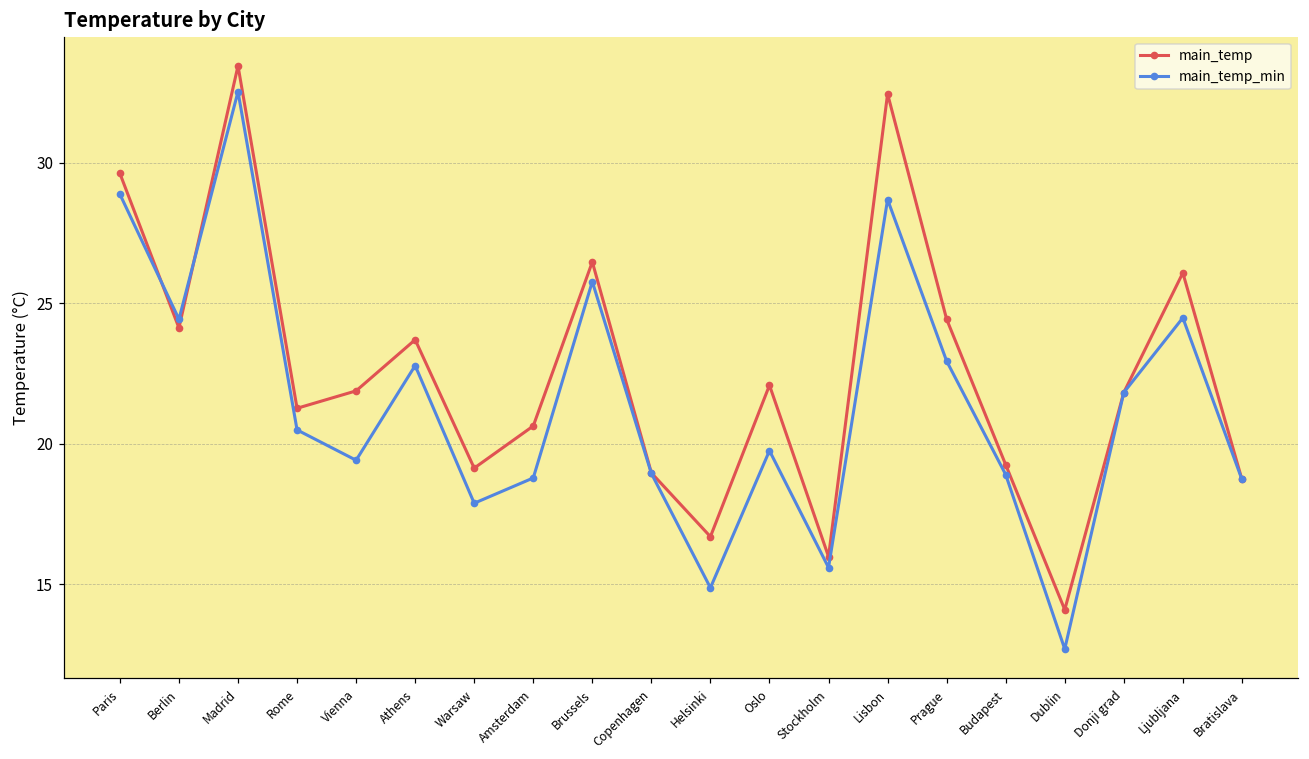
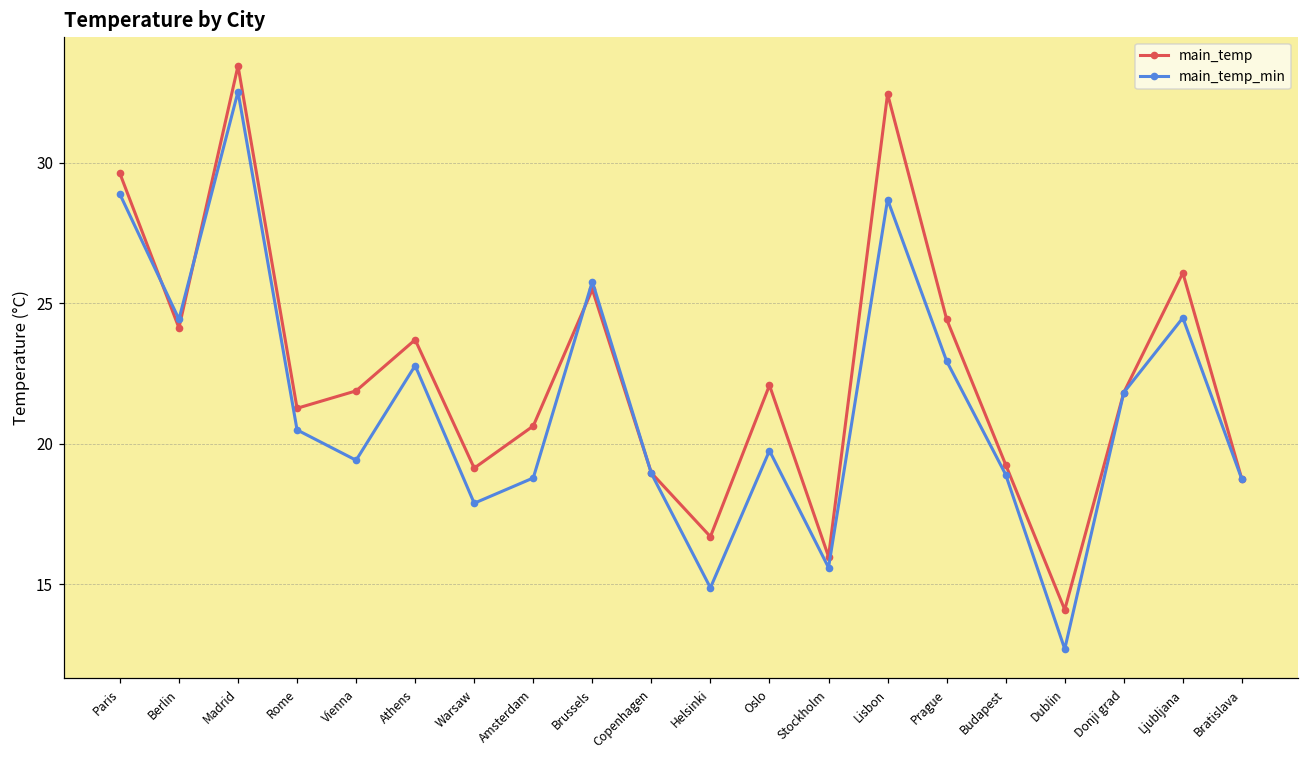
  {
    "main_temp": {
      "Paris": 29.6,
      "Berlin": 24.1,
      "Madrid": 33.5,
      "Rome": 21.3,
      "Vienna": 21.9,
      "Athens": 23.7,
      "Warsaw": 19.1,
      "Amsterdam": 20.6,
-     "Brussels": 26.5,
+     "Brussels": 25.5,
      "Helsinki": 16.7,
      "Oslo": 22.1,
      "Stockholm": 16.0,
      "Lisbon": 32.5,
      "Prague": 24.4,
      "Budapest": 19.3,
      "Dublin": 14.1,
      "Ljubljana": 26.1
    },
    "main_temp_min": {
      "Paris": 28.9,
      "Berlin": 24.4,
      "Madrid": 32.5,
      "Rome": 20.5,
      "Vienna": 19.4,
      "Athens": 22.8,
      "Warsaw": 17.9,
      "Amsterdam": 18.8,
      "Brussels": 25.8,
      "Helsinki": 14.9,
      "Oslo": 19.8,
      "Stockholm": 15.6,
      "Lisbon": 28.7,
      "Prague": 22.9,
      "Budapest": 18.9,
      "Dublin": 12.7,
      "Ljubljana": 24.5
    }
  }
